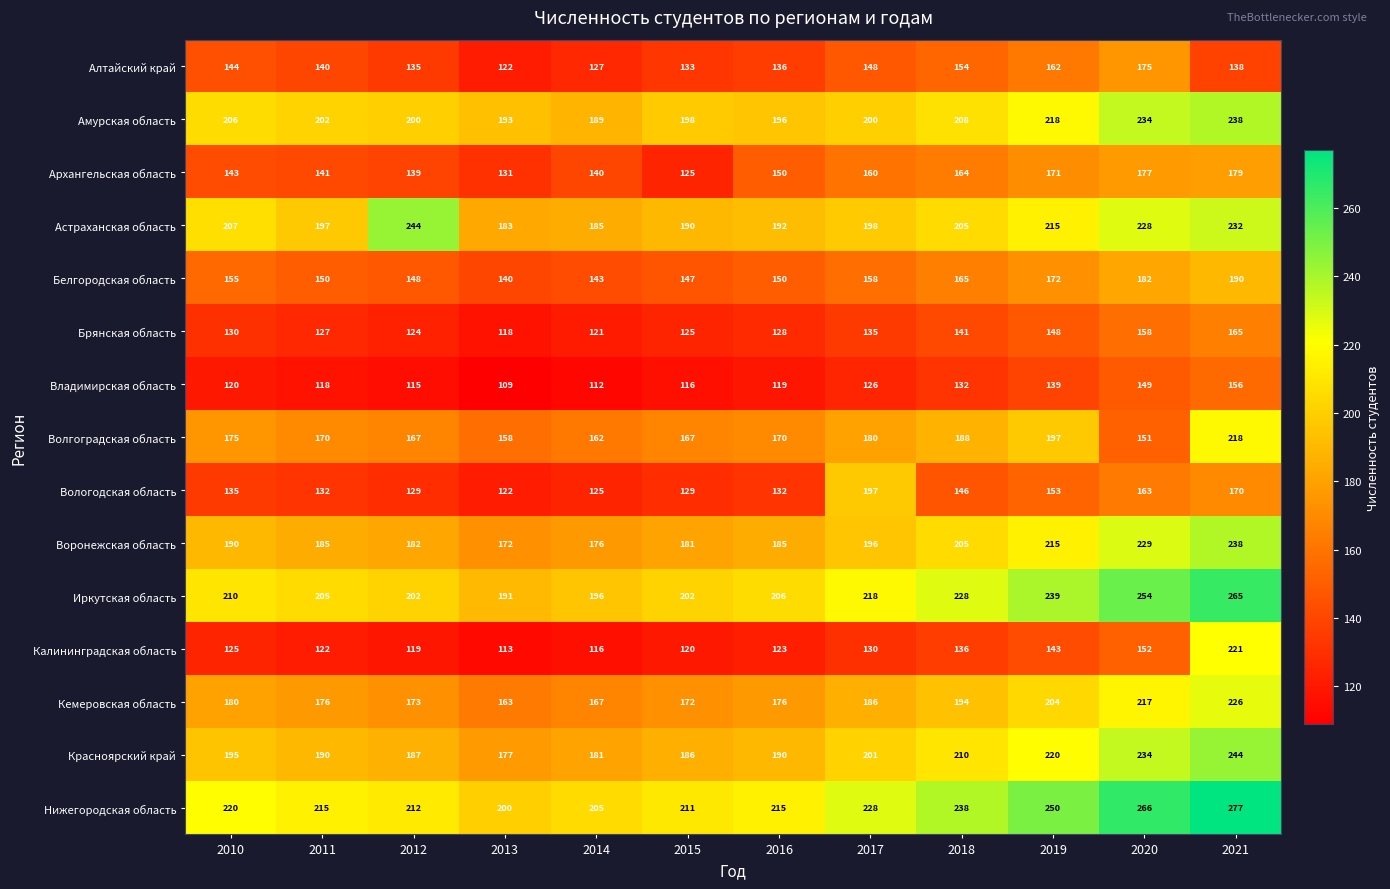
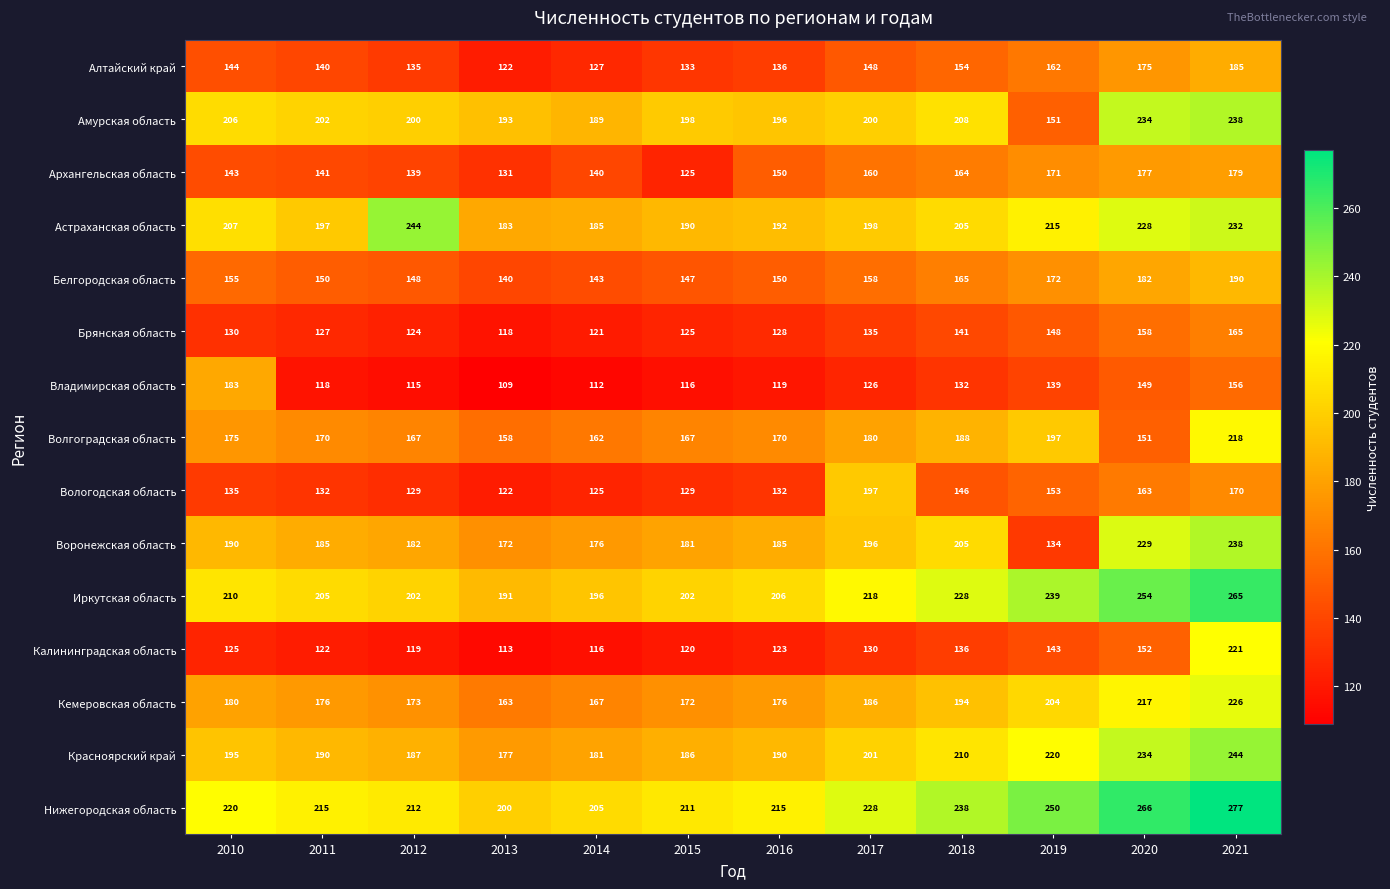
  {
    "Алтайский край": {
      "2010": 144,
      "2011": 140,
      "2012": 135,
      "2013": 122,
      "2014": 127,
      "2015": 133,
      "2016": 136,
      "2017": 148,
      "2018": 154,
      "2019": 162,
      "2020": 175,
-     "2021": 138
+     "2021": 185
    },
    "Амурская область": {
      "2010": 206,
      "2011": 202,
      "2012": 200,
      "2013": 193,
      "2014": 189,
      "2015": 198,
      "2016": 196,
      "2017": 200,
      "2018": 208,
-     "2019": 218,
+     "2019": 151,
      "2020": 234,
      "2021": 238
    },
    "Архангельская область": {
      "2010": 143,
      "2011": 141,
      "2012": 139,
      "2013": 131,
      "2014": 140,
      "2015": 125,
      "2016": 150,
      "2017": 160,
      "2018": 164,
      "2019": 171,
      "2020": 177,
      "2021": 179
    },
    "Астраханская область": {
      "2010": 207,
      "2011": 197,
      "2012": 244,
      "2013": 183,
      "2014": 185,
      "2015": 190,
      "2016": 192,
      "2017": 198,
      "2018": 205,
      "2019": 215,
      "2020": 228,
      "2021": 232
    },
    "Белгородская область": {
      "2010": 155,
      "2011": 150,
      "2012": 148,
      "2013": 140,
      "2014": 143,
      "2015": 147,
      "2016": 150,
      "2017": 158,
      "2018": 165,
      "2019": 172,
      "2020": 182,
      "2021": 190
    },
    "Брянская область": {
      "2010": 130,
      "2011": 127,
      "2012": 124,
      "2013": 118,
      "2014": 121,
      "2015": 125,
      "2016": 128,
      "2017": 135,
      "2018": 141,
      "2019": 148,
      "2020": 158,
      "2021": 165
    },
    "Владимирская область": {
-     "2010": 120,
+     "2010": 183,
      "2011": 118,
      "2012": 115,
      "2013": 109,
      "2014": 112,
      "2015": 116,
      "2016": 119,
      "2017": 126,
      "2018": 132,
      "2019": 139,
      "2020": 149,
      "2021": 156
    },
    "Волгоградская область": {
      "2010": 175,
      "2011": 170,
      "2012": 167,
      "2013": 158,
      "2014": 162,
      "2015": 167,
      "2016": 170,
      "2017": 180,
      "2018": 188,
      "2019": 197,
      "2020": 151,
      "2021": 218
    },
    "Вологодская область": {
      "2010": 135,
      "2011": 132,
      "2012": 129,
      "2013": 122,
      "2014": 125,
      "2015": 129,
      "2016": 132,
      "2017": 197,
      "2018": 146,
      "2019": 153,
      "2020": 163,
      "2021": 170
    },
    "Воронежская область": {
      "2010": 190,
      "2011": 185,
      "2012": 182,
      "2013": 172,
      "2014": 176,
      "2015": 181,
      "2016": 185,
      "2017": 196,
      "2018": 205,
-     "2019": 215,
+     "2019": 134,
      "2020": 229,
      "2021": 238
    },
    "Иркутская область": {
      "2010": 210,
      "2011": 205,
      "2012": 202,
      "2013": 191,
      "2014": 196,
      "2015": 202,
      "2016": 206,
      "2017": 218,
      "2018": 228,
      "2019": 239,
      "2020": 254,
      "2021": 265
    },
    "Калининградская область": {
      "2010": 125,
      "2011": 122,
      "2012": 119,
      "2013": 113,
      "2014": 116,
      "2015": 120,
      "2016": 123,
      "2017": 130,
      "2018": 136,
      "2019": 143,
      "2020": 152,
      "2021": 221
    },
    "Кемеровская область": {
      "2010": 180,
      "2011": 176,
      "2012": 173,
      "2013": 163,
      "2014": 167,
      "2015": 172,
      "2016": 176,
      "2017": 186,
      "2018": 194,
      "2019": 204,
      "2020": 217,
      "2021": 226
    },
    "Красноярский край": {
      "2010": 195,
      "2011": 190,
      "2012": 187,
      "2013": 177,
      "2014": 181,
      "2015": 186,
      "2016": 190,
      "2017": 201,
      "2018": 210,
      "2019": 220,
      "2020": 234,
      "2021": 244
    },
    "Нижегородская область": {
      "2010": 220,
      "2011": 215,
      "2012": 212,
      "2013": 200,
      "2014": 205,
      "2015": 211,
      "2016": 215,
      "2017": 228,
      "2018": 238,
      "2019": 250,
      "2020": 266,
      "2021": 277
    }
  }
